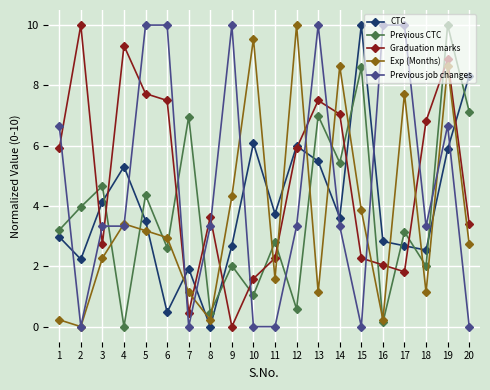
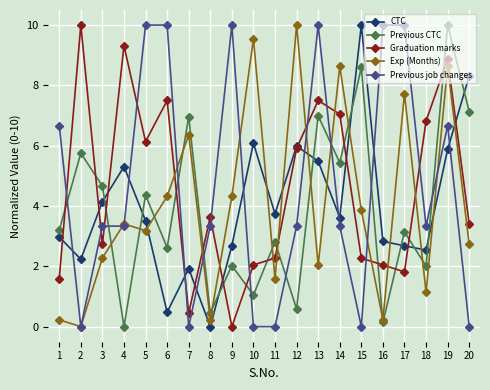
  {
    "Previous CTC": {
      "1": 3.2,
-     "2": 4.0,
+     "2": 5.8,
      "3": 4.7,
      "4": 0.0,
      "5": 4.4,
      "6": 2.6,
      "7": 7.0,
      "8": 0.5,
      "9": 2.0,
      "10": 1.0,
      "11": 2.8,
      "12": 0.6,
      "13": 7.0,
      "14": 5.4,
      "15": 8.6,
      "16": 0.1,
      "17": 3.1,
      "18": 2.0,
      "20": 7.1
    },
    "Graduation marks": {
-     "1": 5.9,
+     "1": 1.6,
      "2": 10.0,
      "3": 2.7,
      "4": 9.3,
-     "5": 7.7,
+     "5": 6.1,
      "6": 7.5,
      "7": 0.5,
      "8": 3.6,
      "9": 0.0,
-     "10": 1.6,
+     "10": 2.0,
      "11": 2.3,
      "13": 7.5,
      "14": 7.0,
      "15": 2.3,
      "16": 2.0,
      "17": 1.8,
      "18": 6.8,
      "20": 3.4
    },
    "Exp (Months)": {
      "1": 0.2,
      "3": 2.3,
      "5": 3.2,
-     "6": 3.0,
-     "7": 1.1,
+     "6": 4.3,
+     "7": 6.4,
      "8": 0.2,
      "9": 4.3,
      "10": 9.5,
      "11": 1.6,
      "12": 10.0,
-     "13": 1.1,
+     "13": 2.0,
      "14": 8.6,
      "15": 3.9,
      "16": 0.2,
      "17": 7.7,
      "18": 1.1,
      "20": 2.7
    }
  }
